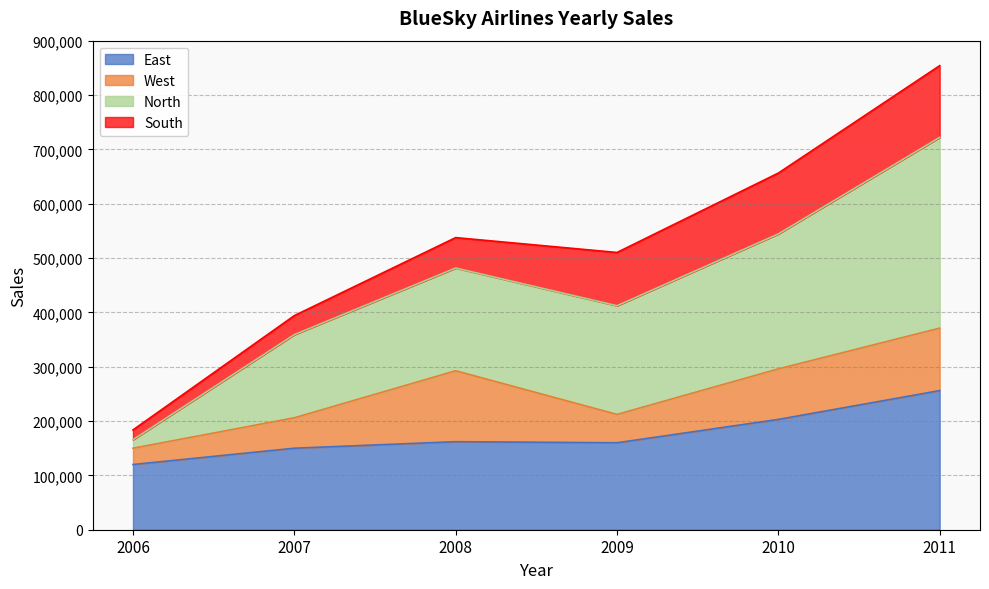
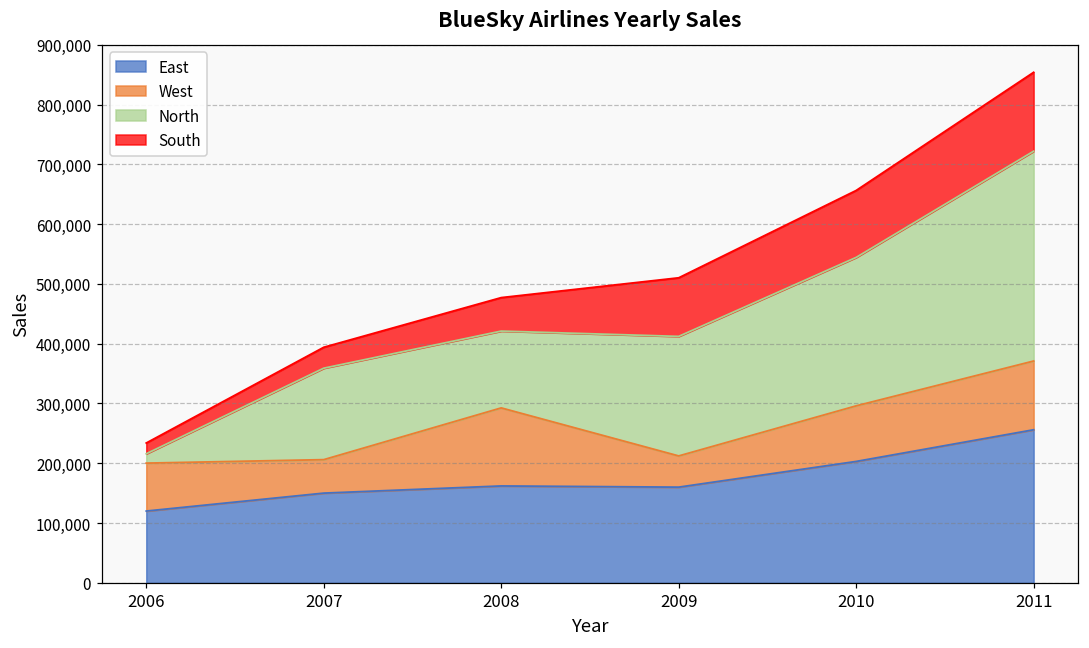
  {
    "East": {
      "2006": "120,000",
      "2007": "150,000",
      "2008": "160,000",
      "2009": "160,000",
      "2010": "200,000",
      "2011": "260,000"
    },
    "West": {
-     "2006": "30,000",
+     "2006": "80,000",
      "2007": "60,000",
      "2008": "130,000",
      "2009": "50,000",
      "2010": "90,000",
      "2011": "120,000"
    },
    "North": {
      "2006": "20,000",
      "2007": "150,000",
-     "2008": "190,000",
+     "2008": "130,000",
      "2009": "200,000",
      "2010": "250,000",
      "2011": "350,000"
    },
    "South": {
      "2006": "20,000",
      "2007": "40,000",
      "2008": "60,000",
      "2009": "100,000",
      "2010": "110,000",
      "2011": "130,000"
    }
  }
